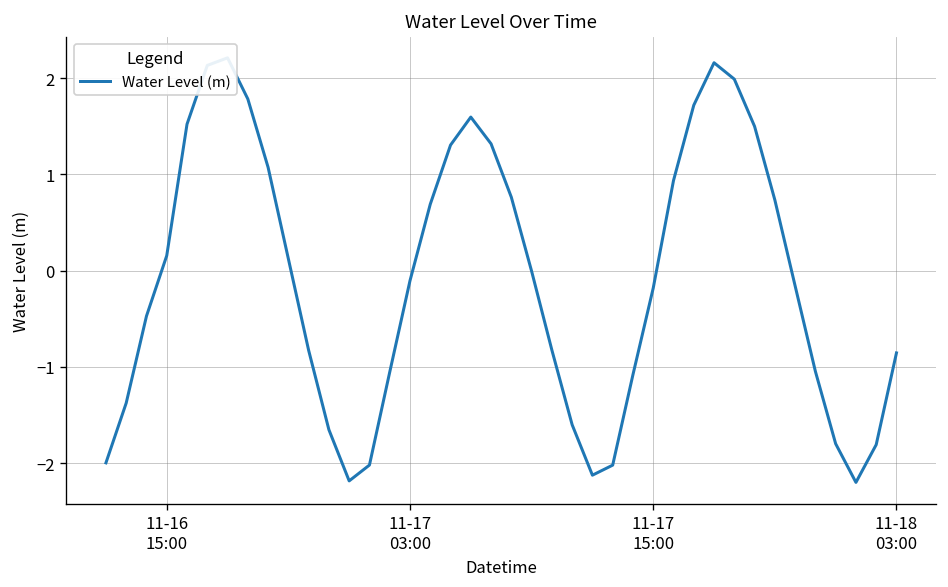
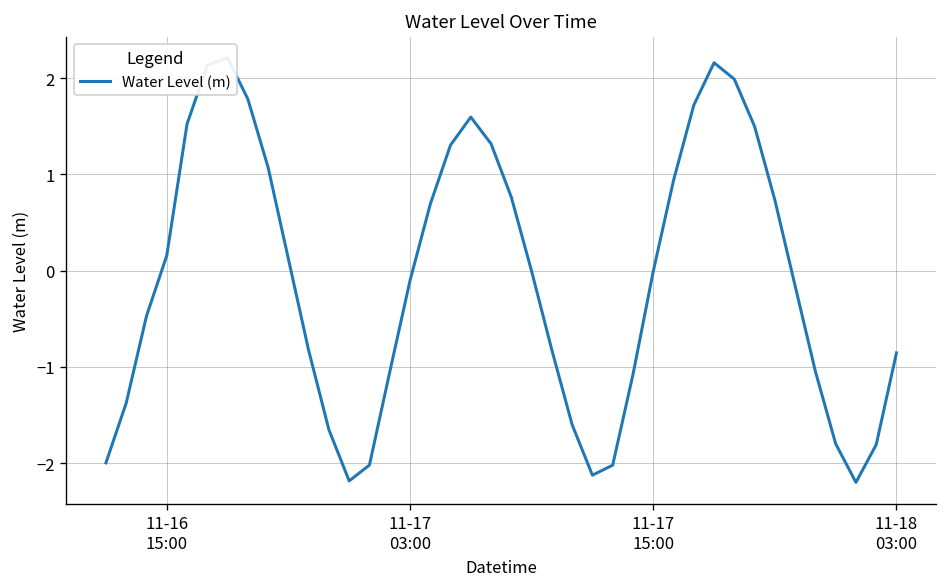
  {
    "11-16 15:00": 0.2,
    "11-17 03:00": -0.1,
-   "11-17 15:00": -0.2,
+   "11-17 15:00": 0.0,
    "11-18 03:00": -0.9
  }
